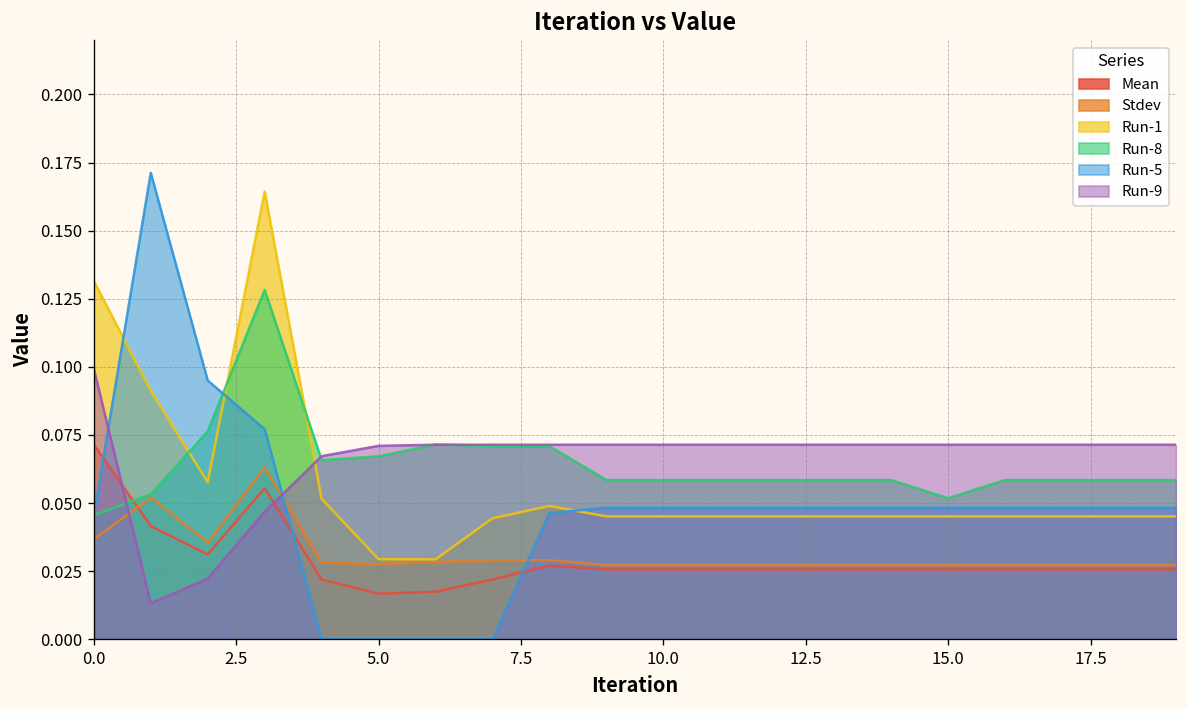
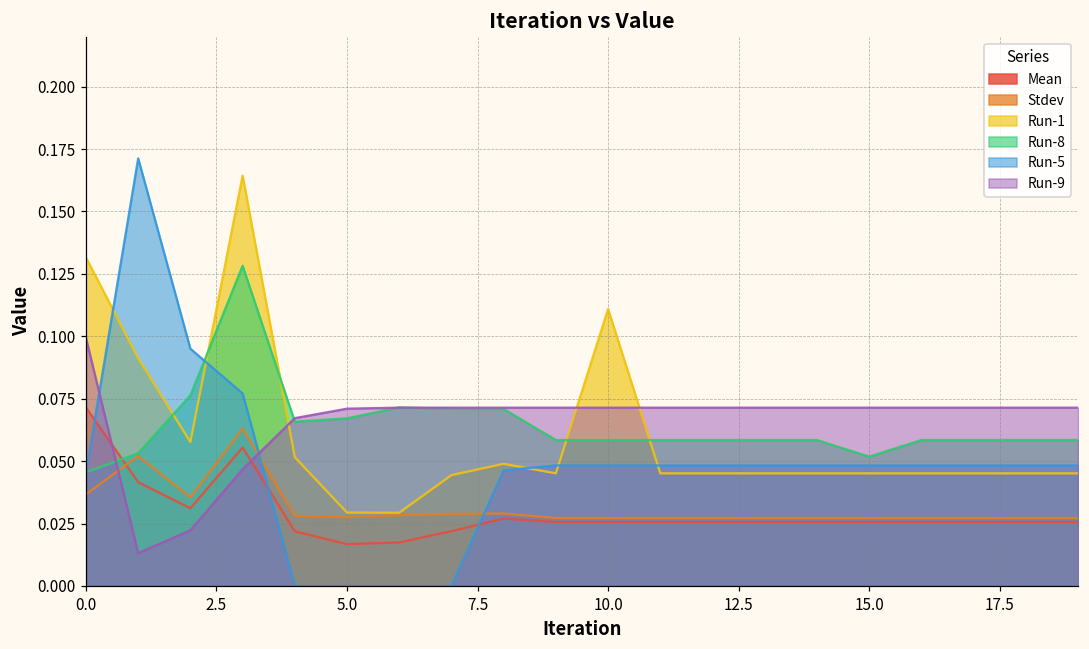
  {
    "Run-1": {
      "0.0": 0.132,
      "5.0": 0.029,
-     "10.0": 0.045,
+     "10.0": 0.111,
      "15.0": 0.045
    },
    "Run-8": {
      "5.0": 0.067,
      "10.0": 0.058,
      "15.0": 0.052
    },
    "Run-5": {
      "5.0": 0.000,
      "10.0": 0.048,
      "15.0": 0.048
    },
    "Run-9": {
      "0.0": 0.099,
      "5.0": 0.071,
      "10.0": 0.071,
      "15.0": 0.071
    }
  }
